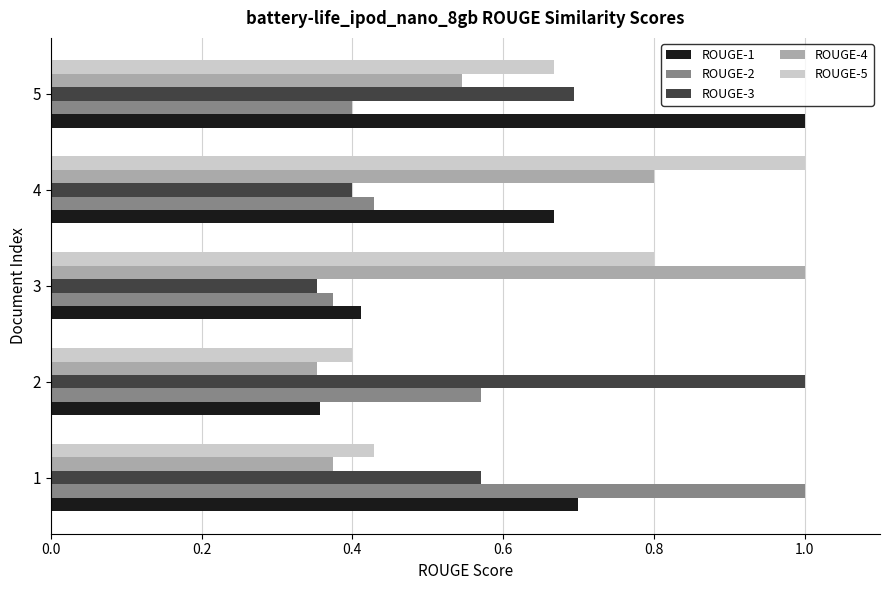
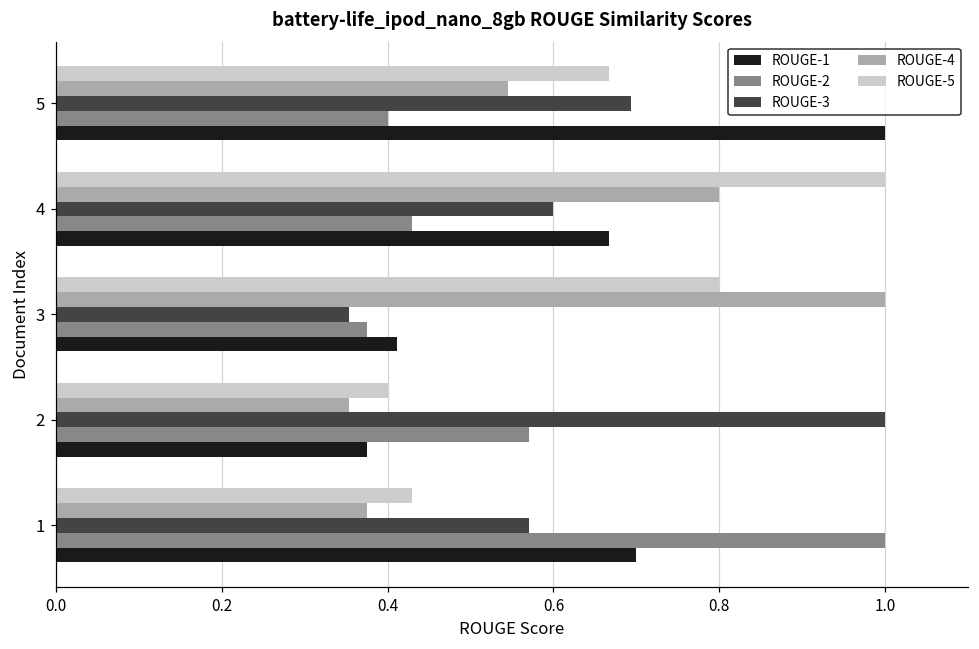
  {
    "ROUGE-1": {
      "5": 1.00,
      "4": 0.67,
      "3": 0.41,
-     "2": 0.36,
+     "2": 0.38,
      "1": 0.70
    },
    "ROUGE-3": {
      "5": 0.69,
-     "4": 0.4,
+     "4": 0.6,
      "3": 0.35,
      "2": 1.0,
      "1": 0.57
    }
  }
